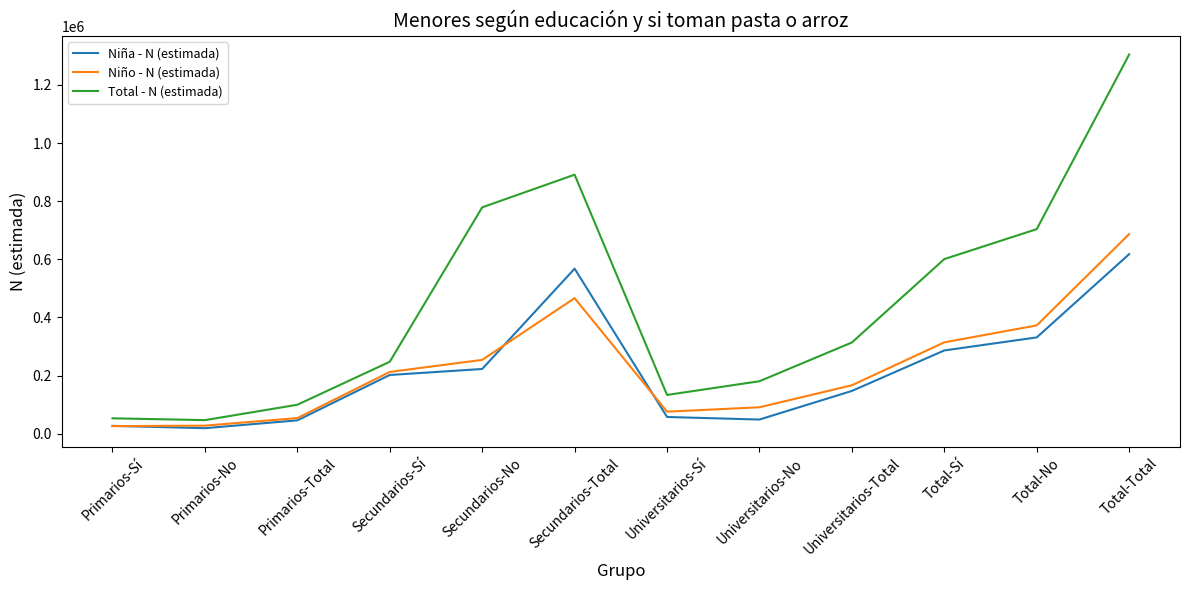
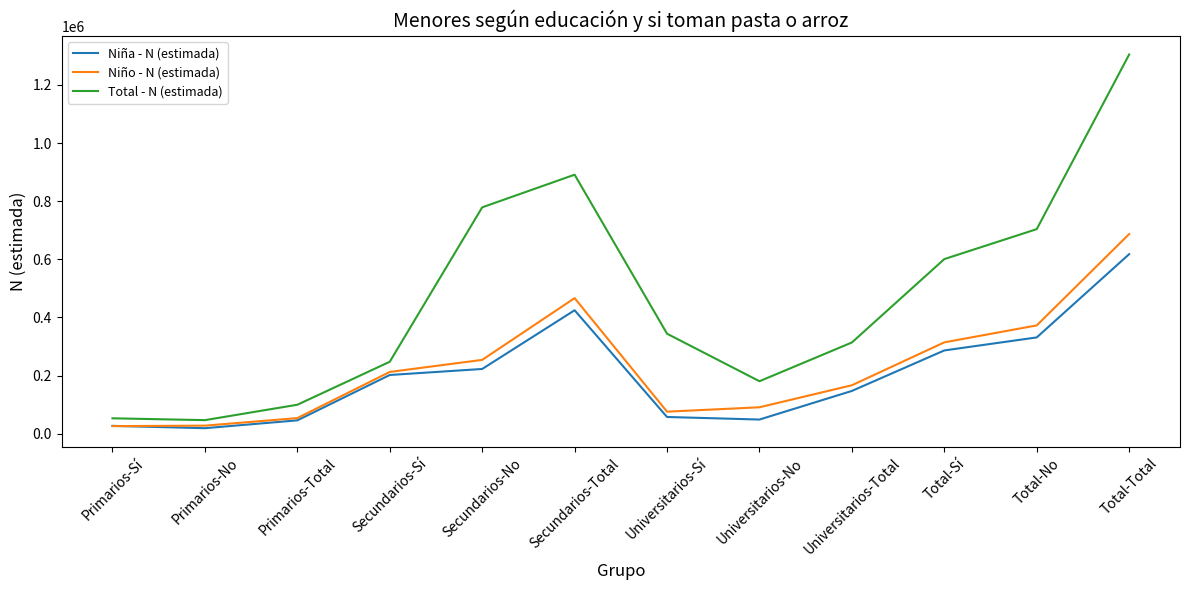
  {
    "Niña - N (estimada)": {
      "Primarios-No": 20000,
      "Secundarios-Sí": 200000,
      "Secundarios-No": 220000,
-     "Secundarios-Total": 570000,
+     "Secundarios-Total": 420000,
      "Universitarios-Sí": 60000,
      "Universitarios-No": 50000,
      "Universitarios-Total": 150000,
      "Total-Sí": 290000,
      "Total-No": 330000,
      "Total-Total": 620000
    },
    "Niño - N (estimada)": {
      "Primarios-No": 30000,
      "Secundarios-Sí": 210000,
      "Secundarios-No": 250000,
      "Secundarios-Total": 470000,
      "Universitarios-Sí": 80000,
      "Universitarios-No": 90000,
      "Universitarios-Total": 170000,
      "Total-Sí": 310000,
      "Total-No": 370000,
      "Total-Total": 690000
    },
    "Total - N (estimada)": {
      "Primarios-Sí": 50000,
      "Primarios-No": 50000,
      "Primarios-Total": 100000,
      "Secundarios-Sí": 250000,
      "Secundarios-No": 780000,
      "Secundarios-Total": 890000,
-     "Universitarios-Sí": 130000,
+     "Universitarios-Sí": 340000,
      "Universitarios-No": 180000,
      "Universitarios-Total": 310000,
      "Total-Sí": 600000,
      "Total-No": 700000,
      "Total-Total": 1300000
    }
  }
